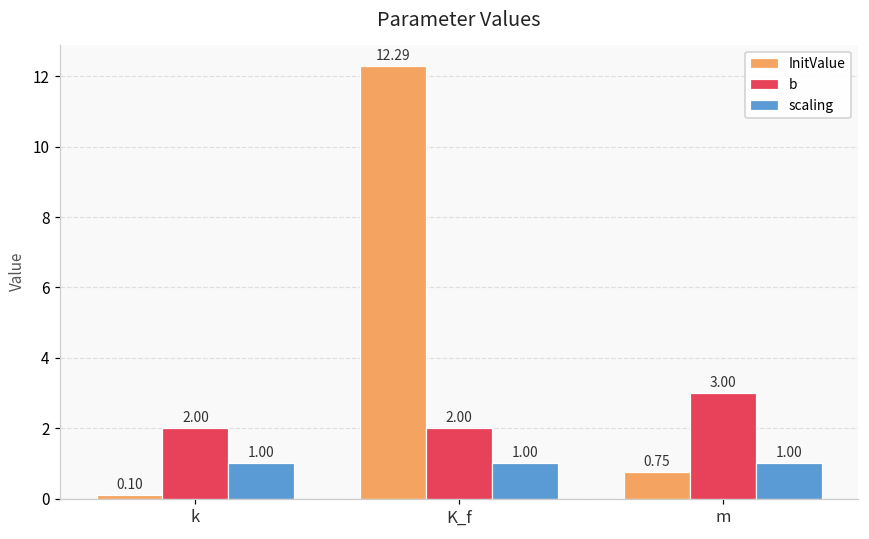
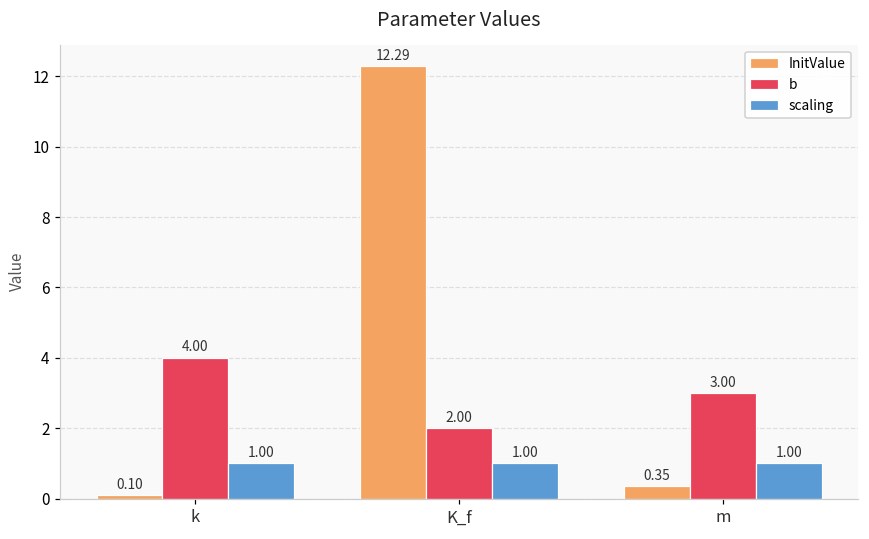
  {
    "InitValue": {
      "k": 0.10,
      "K_f": 12.29,
-     "m": 0.75
+     "m": 0.35
    },
    "b": {
-     "k": 2.00,
+     "k": 4.00,
      "K_f": 2.00,
      "m": 3.00
    },
    "scaling": {
      "k": 1.00,
      "K_f": 1.00,
      "m": 1.00
    }
  }
